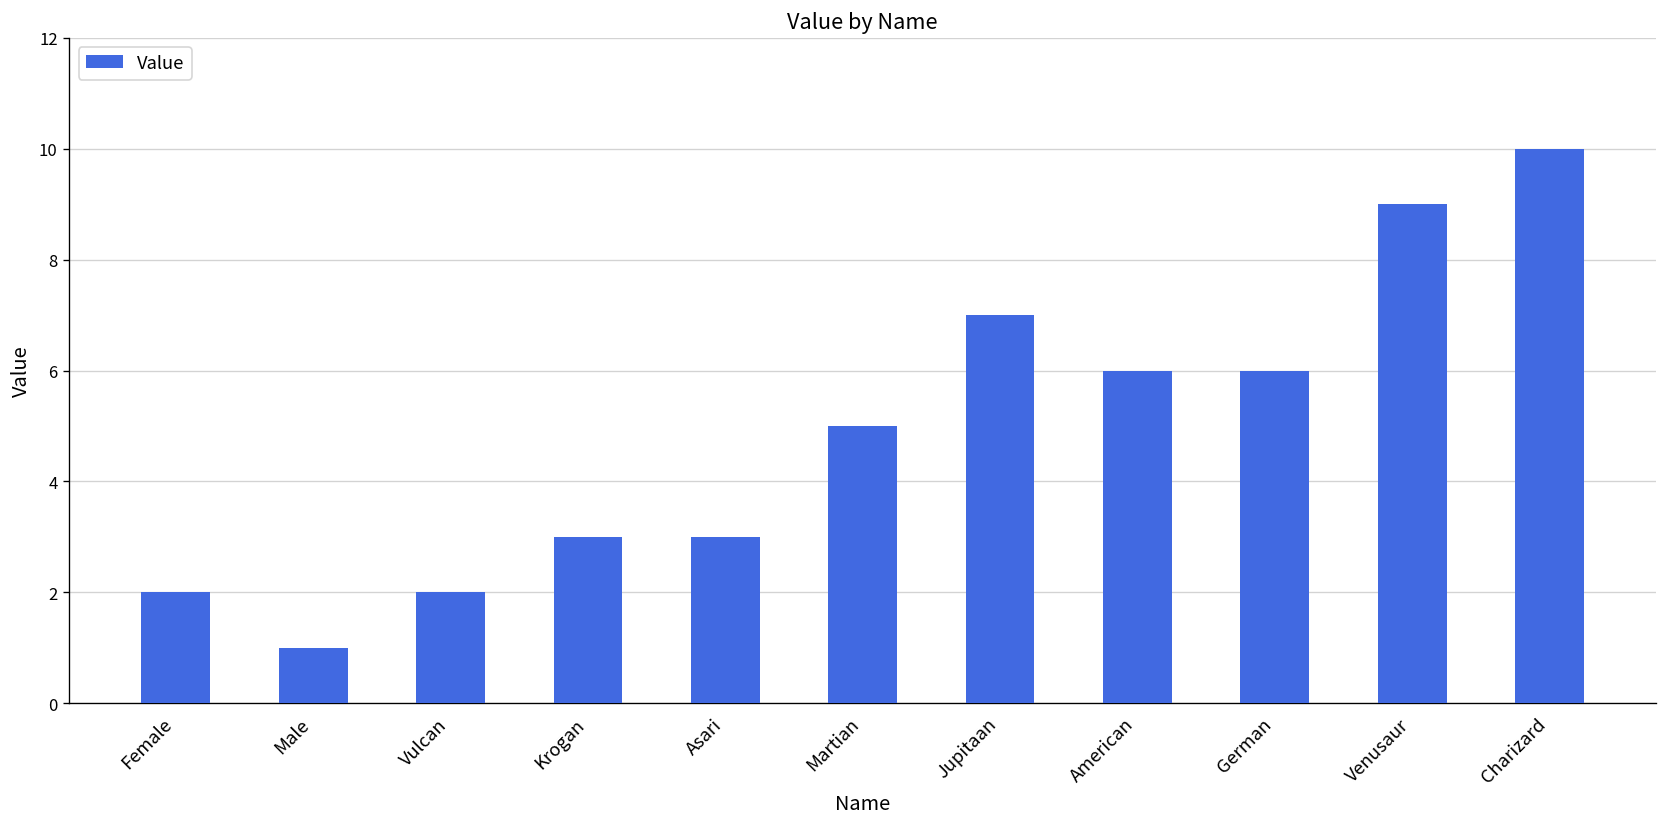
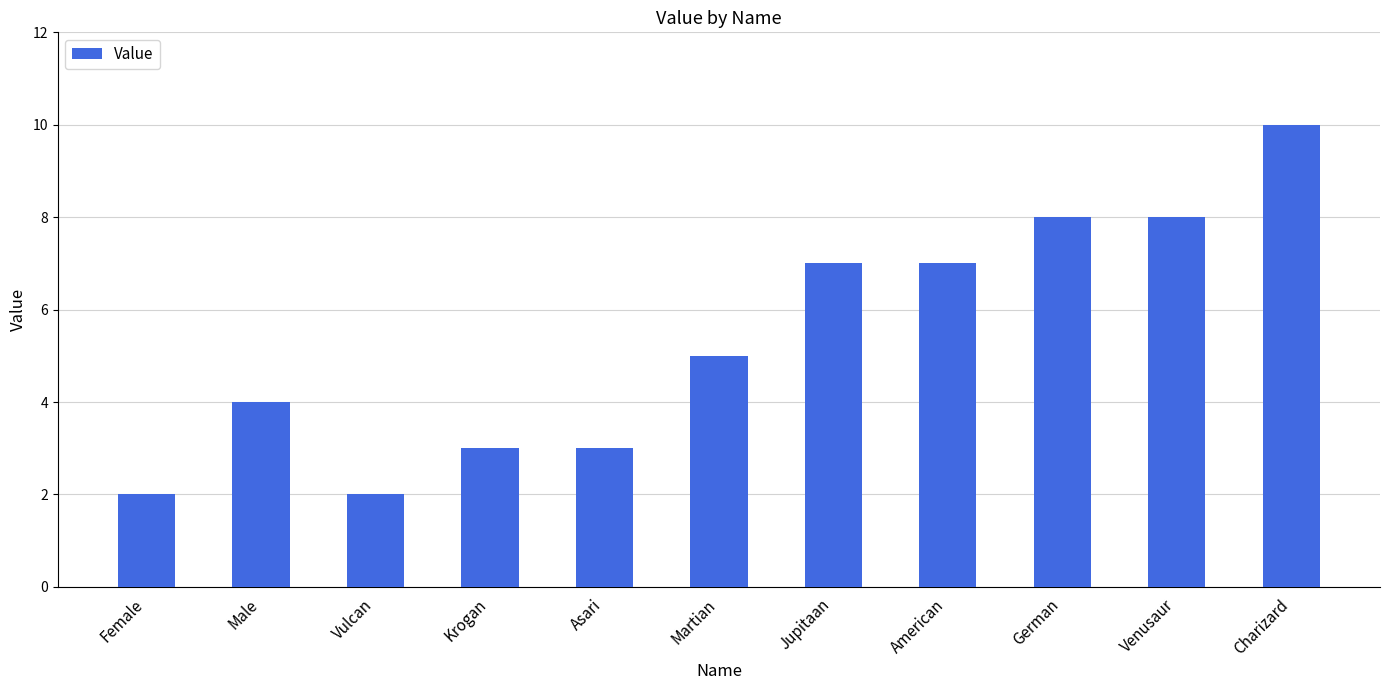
  {
    "Female": 2,
-   "Male": 1,
+   "Male": 4,
    "Vulcan": 2,
    "Krogan": 3,
    "Asari": 3,
    "Martian": 5,
    "Jupitaan": 7,
-   "American": 6,
-   "German": 6,
-   "Venusaur": 9,
+   "American": 7,
+   "German": 8,
+   "Venusaur": 8,
    "Charizard": 10
  }
